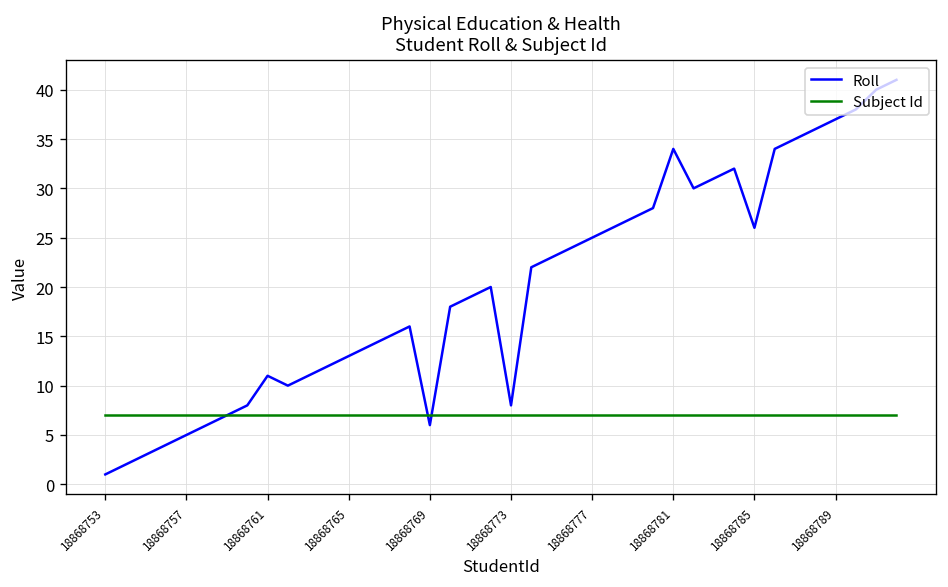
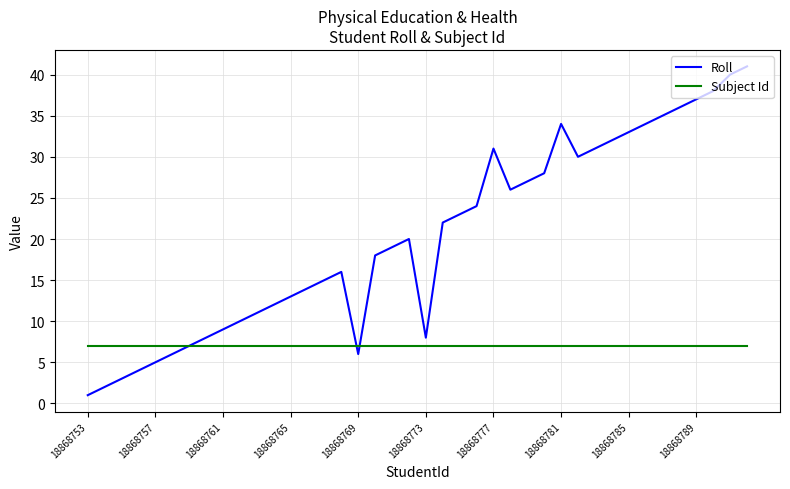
  {
    "Roll": {
      "18868753": 1,
      "18868757": 5,
-     "18868761": 11,
+     "18868761": 9,
      "18868765": 13,
      "18868769": 6,
      "18868773": 8,
-     "18868777": 25,
+     "18868777": 31,
      "18868781": 34,
-     "18868785": 26,
+     "18868785": 33,
      "18868789": 37
    },
    "Subject Id": {
      "18868753": 7,
      "18868757": 7,
      "18868761": 7,
      "18868765": 7,
      "18868769": 7,
      "18868773": 7,
      "18868777": 7,
      "18868781": 7,
      "18868785": 7,
      "18868789": 7
    }
  }
